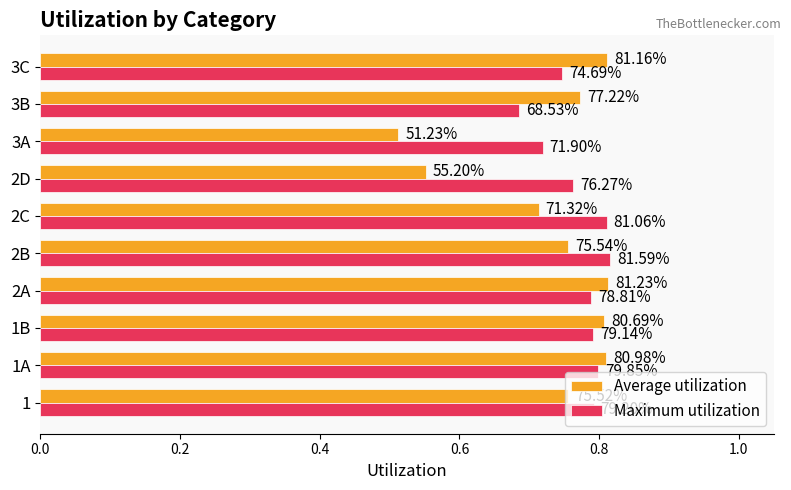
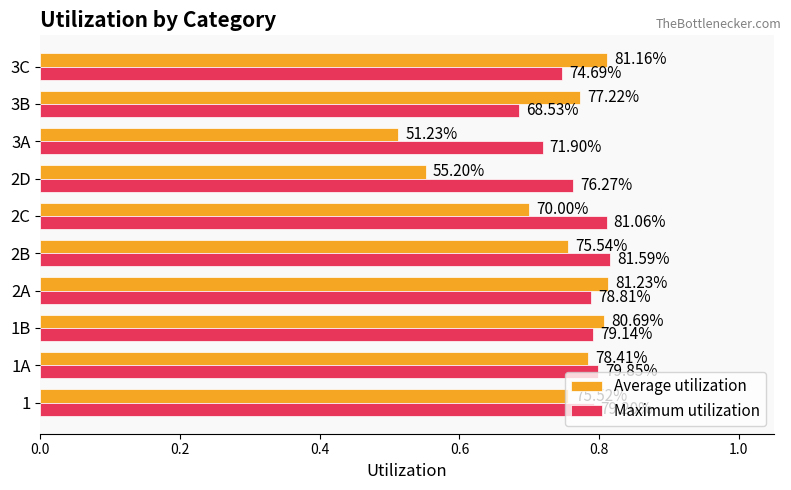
  {
    "Average utilization": {
      "3C": "81.16%",
      "3B": "77.22%",
      "3A": "51.23%",
      "2D": "55.20%",
-     "2C": "71.32%",
+     "2C": "70.00%",
      "2B": "75.54%",
-     "1A": "80.98%"
+     "1A": "78.41%"
    },
    "Maximum utilization": {
      "3C": "74.69%",
      "3B": "68.53%",
      "3A": "71.90%",
      "2D": "76.27%",
      "2C": "81.06%",
      "2B": "81.59%"
    }
  }
